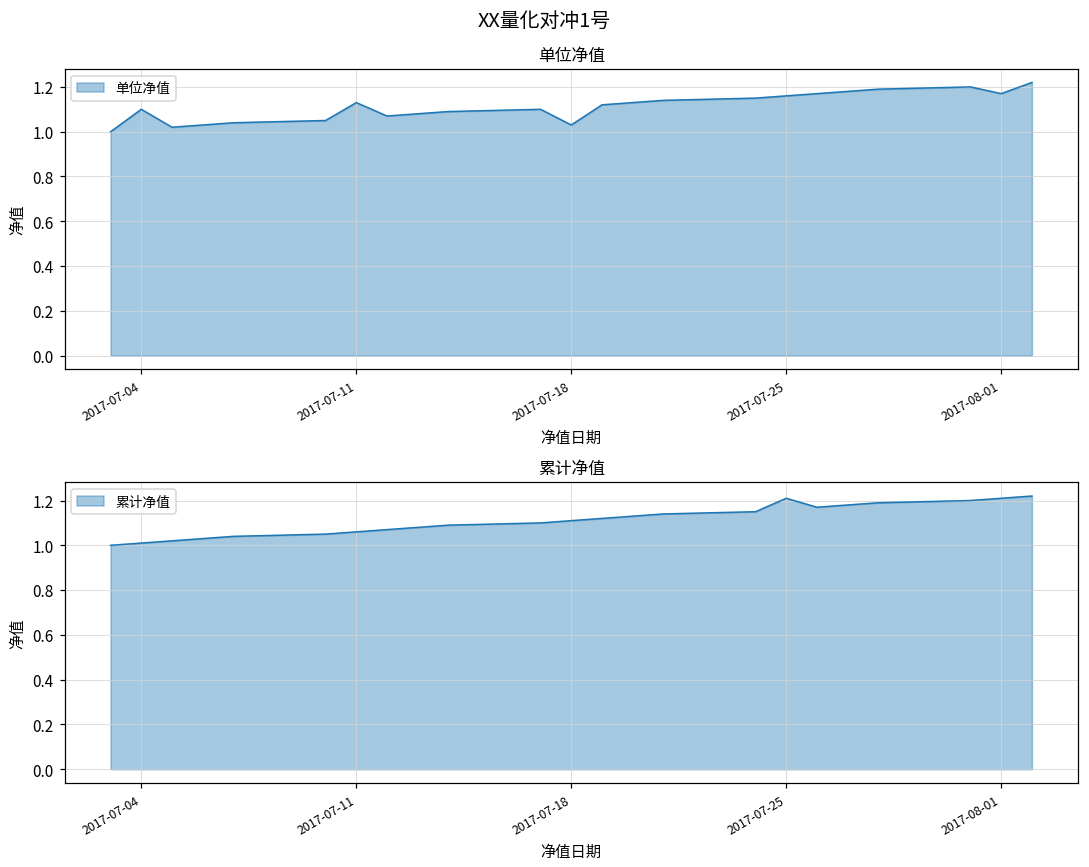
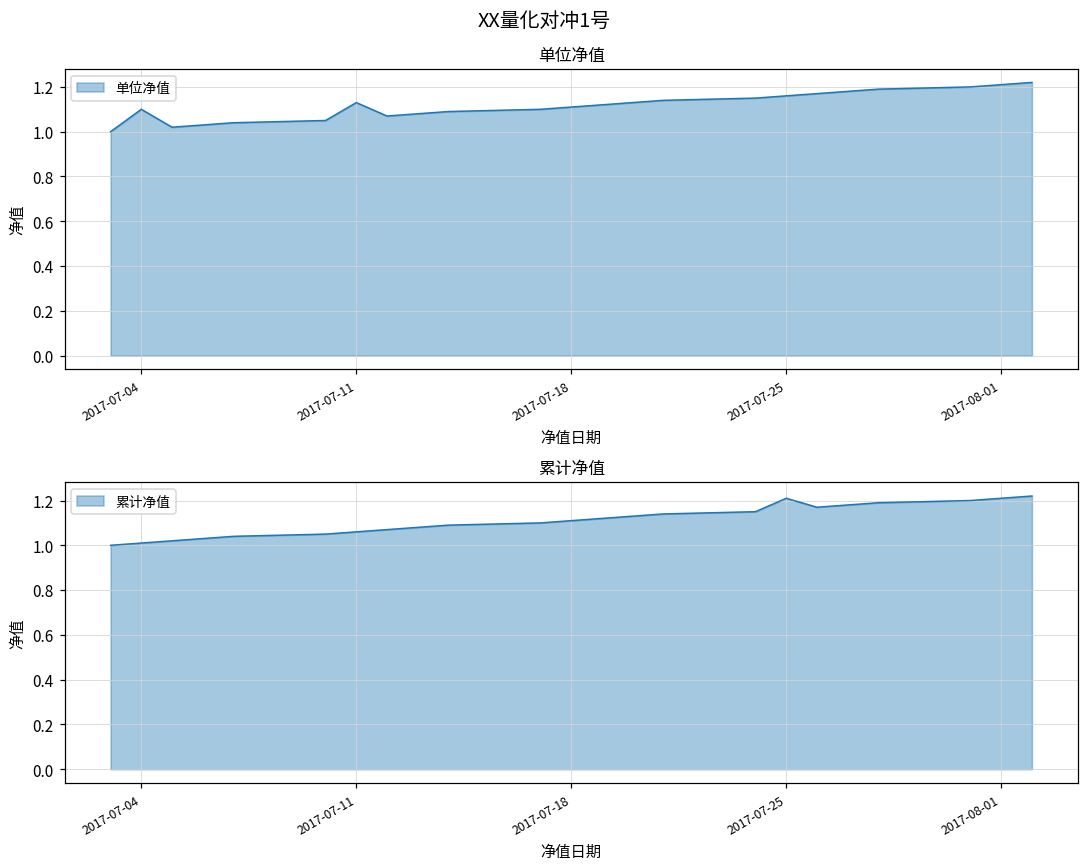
  {
    "单位净值": {
      "2017-07-04": 1.10,
      "2017-07-11": 1.13,
-     "2017-07-18": 1.03,
+     "2017-07-18": 1.11,
      "2017-07-25": 1.16,
-     "2017-08-01": 1.17
+     "2017-08-01": 1.21
    },
    "累计净值": {
      "2017-07-04": 1.01,
      "2017-07-11": 1.06,
      "2017-07-18": 1.11,
      "2017-07-25": 1.21,
      "2017-08-01": 1.21
    }
  }
